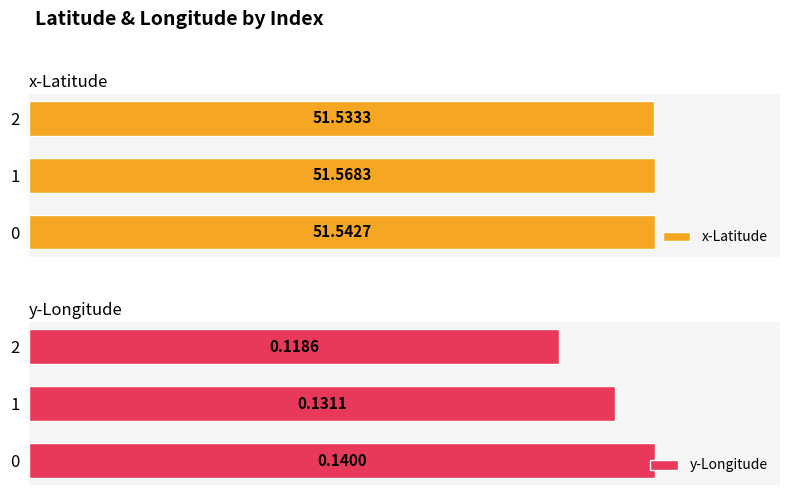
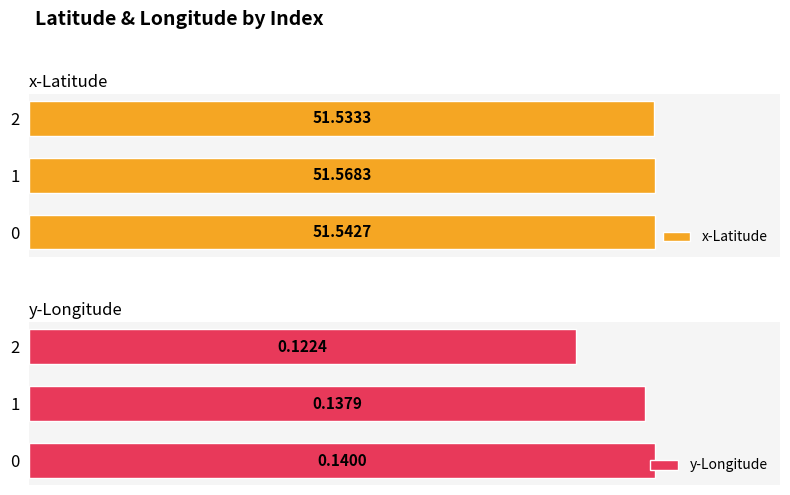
  {
    "x-Latitude": {
      "2": 51.5333,
      "1": 51.5683,
      "0": 51.5427
    },
    "y-Longitude": {
-     "2": 0.1186,
-     "1": 0.1311,
+     "2": 0.1224,
+     "1": 0.1379,
      "0": 0.1400
    }
  }
